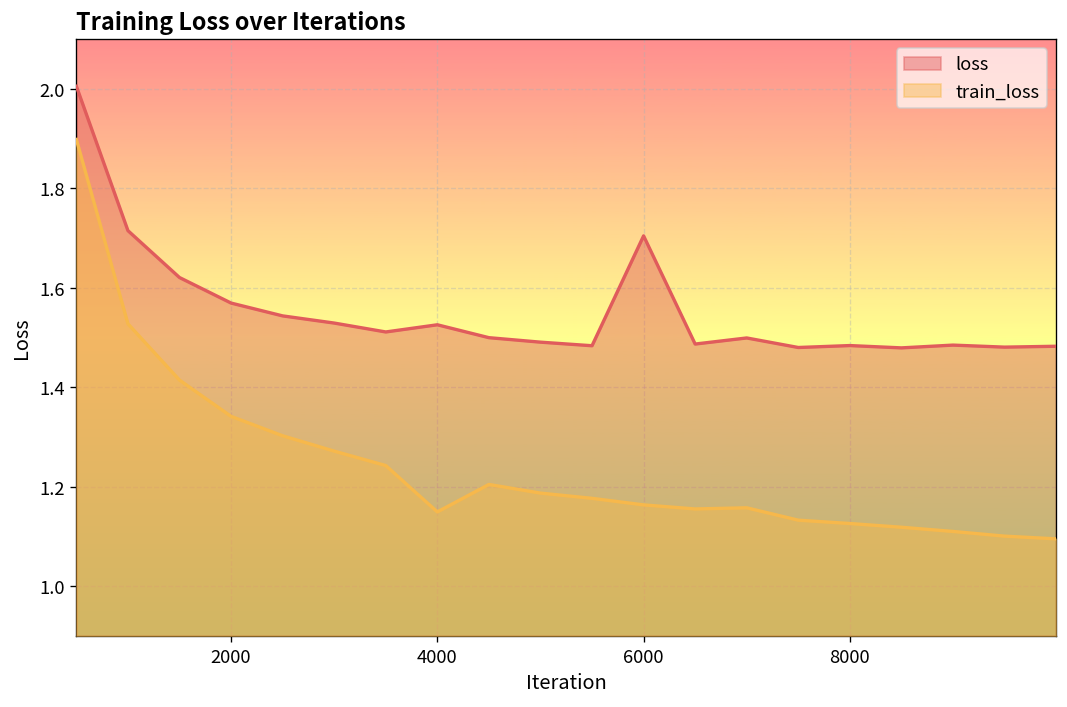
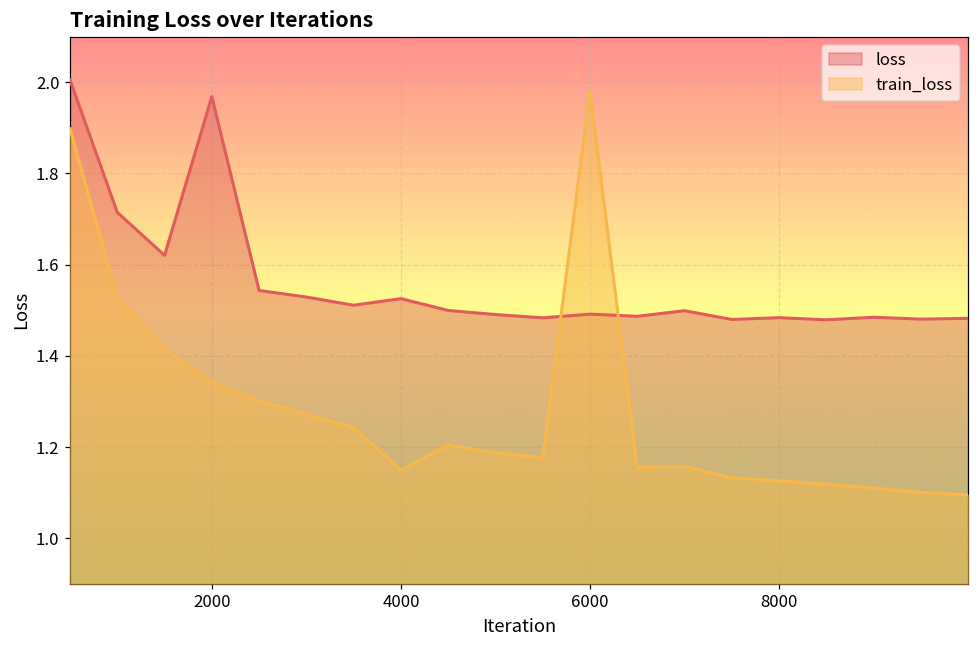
  {
    "loss": {
-     "2000": 1.57,
+     "2000": 1.97,
      "4000": 1.53,
-     "6000": 1.70,
+     "6000": 1.49,
      "8000": 1.48
    },
    "train_loss": {
      "2000": 1.34,
      "4000": 1.15,
-     "6000": 1.16,
+     "6000": 1.98,
      "8000": 1.13
    }
  }
